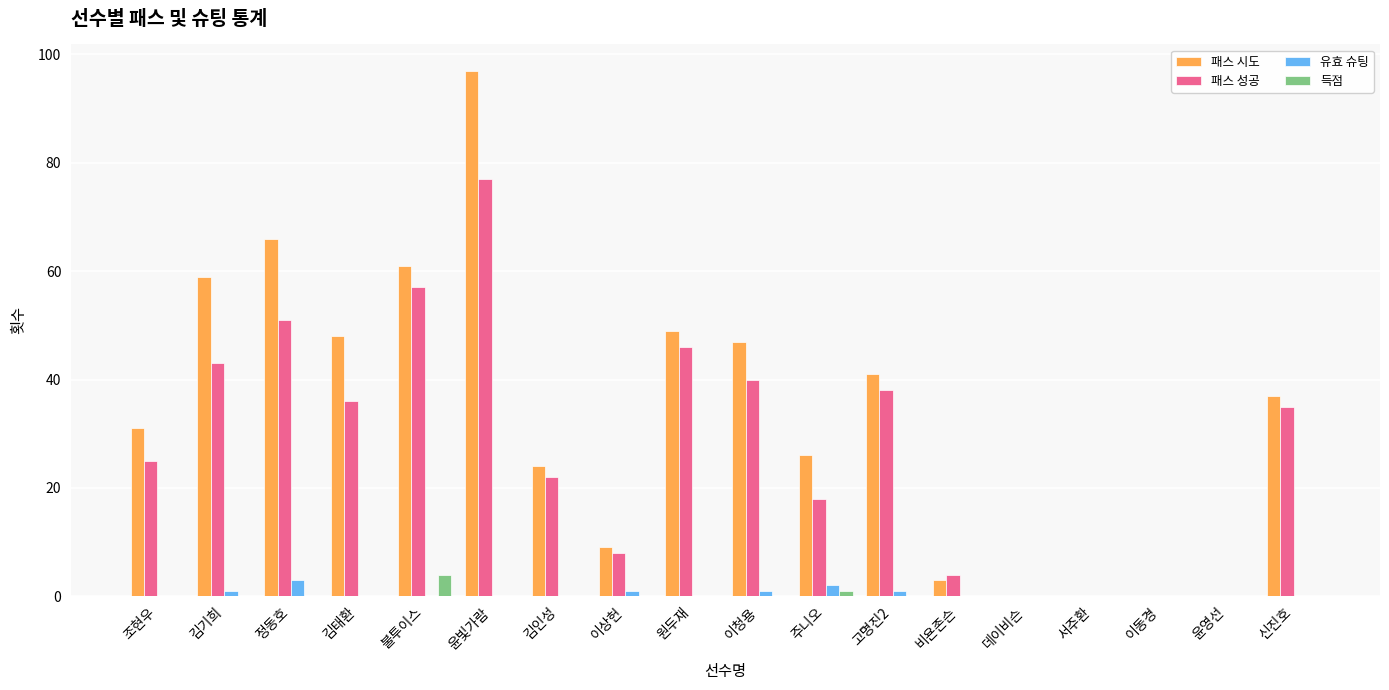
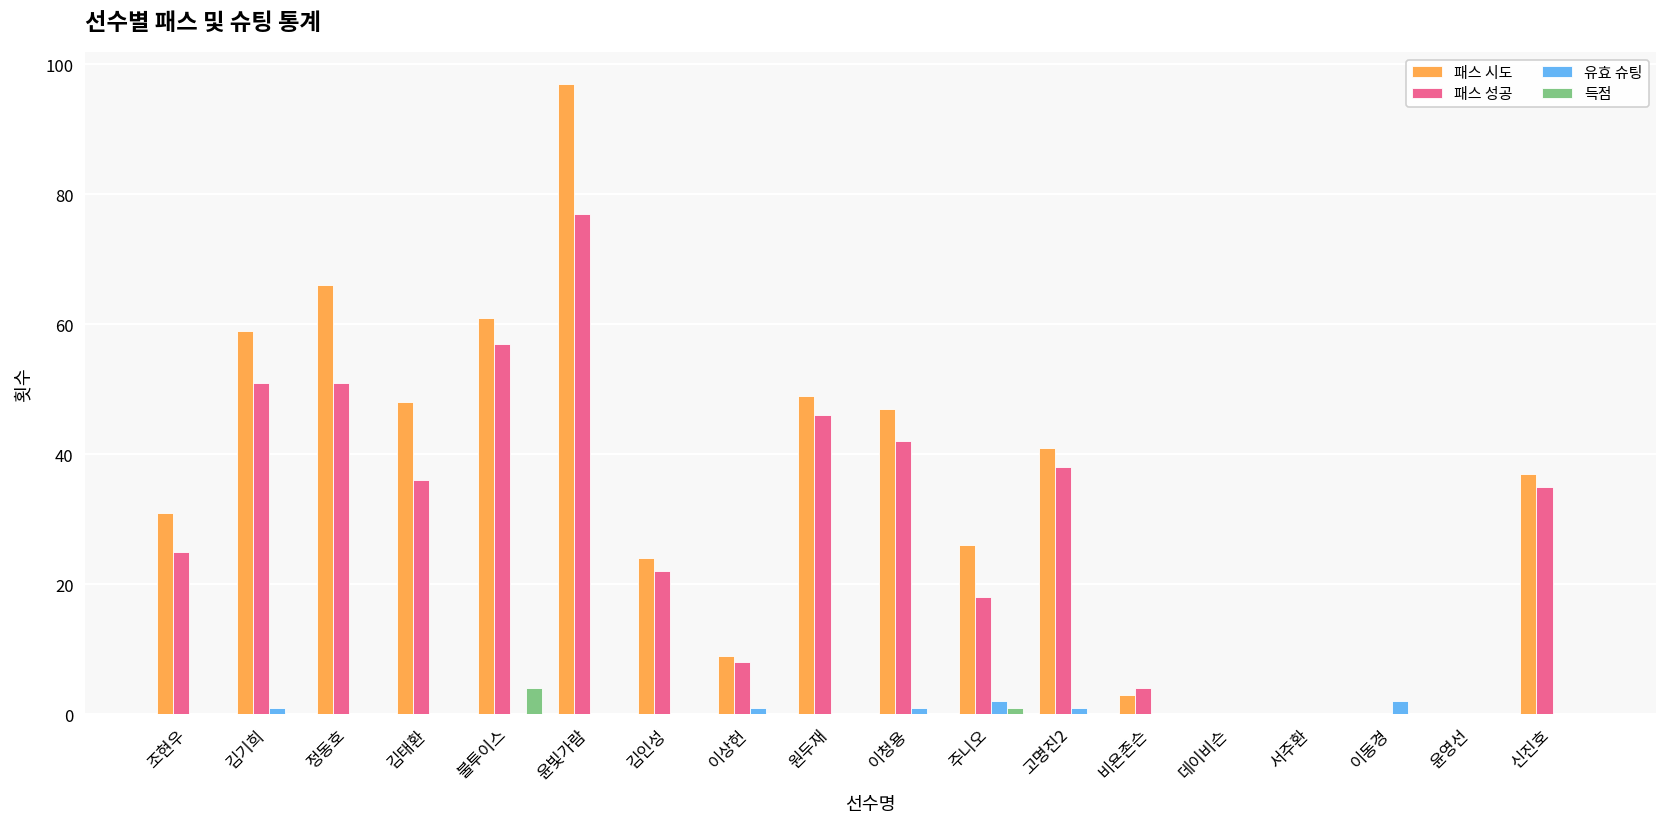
  {
    "패스 시도": {
      "조현우": 31,
      "김기희": 59,
      "정동호": 66,
      "김태환": 48,
      "불투이스": 61,
      "윤빛가람": 97,
      "김인성": 24,
      "이상헌": 9,
      "원두재": 49,
      "이청용": 47,
      "주니오": 26,
      "고명진2": 41,
      "비욘존슨": 3,
      "데이비슨": 0,
      "서주환": 0,
      "이동경": 0,
      "윤영선": 0,
      "신진호": 37
    },
    "패스 성공": {
      "조현우": 25,
-     "김기희": 43,
+     "김기희": 51,
      "정동호": 51,
      "김태환": 36,
      "불투이스": 57,
      "윤빛가람": 77,
      "김인성": 22,
      "이상헌": 8,
      "원두재": 46,
-     "이청용": 40,
+     "이청용": 42,
      "주니오": 18,
      "고명진2": 38,
      "비욘존슨": 4,
      "데이비슨": 0,
      "서주환": 0,
      "이동경": 0,
      "윤영선": 0,
      "신진호": 35
    },
    "유효 슈팅": {
      "조현우": 0,
      "김기희": 1,
-     "정동호": 3,
+     "정동호": 0,
      "김태환": 0,
      "불투이스": 0,
      "윤빛가람": 0,
      "김인성": 0,
      "이상헌": 1,
      "원두재": 0,
      "이청용": 1,
      "주니오": 2,
      "고명진2": 1,
      "비욘존슨": 0,
      "데이비슨": 0,
      "서주환": 0,
-     "이동경": 0,
+     "이동경": 2,
      "윤영선": 0,
      "신진호": 0
    },
    "득점": {
      "조현우": 0,
      "김기희": 0,
      "정동호": 0,
      "김태환": 0,
      "불투이스": 4,
      "윤빛가람": 0,
      "김인성": 0,
      "이상헌": 0,
      "원두재": 0,
      "이청용": 0,
      "주니오": 1,
      "고명진2": 0,
      "비욘존슨": 0,
      "데이비슨": 0,
      "서주환": 0,
      "이동경": 0,
      "윤영선": 0,
      "신진호": 0
    }
  }
